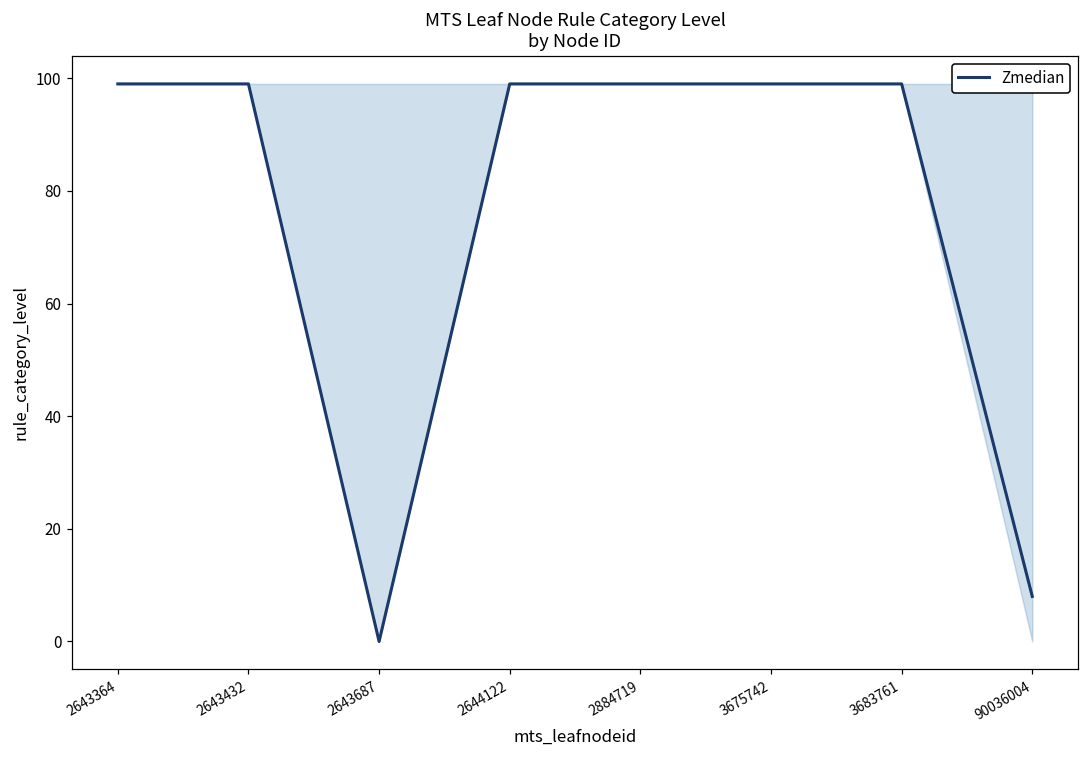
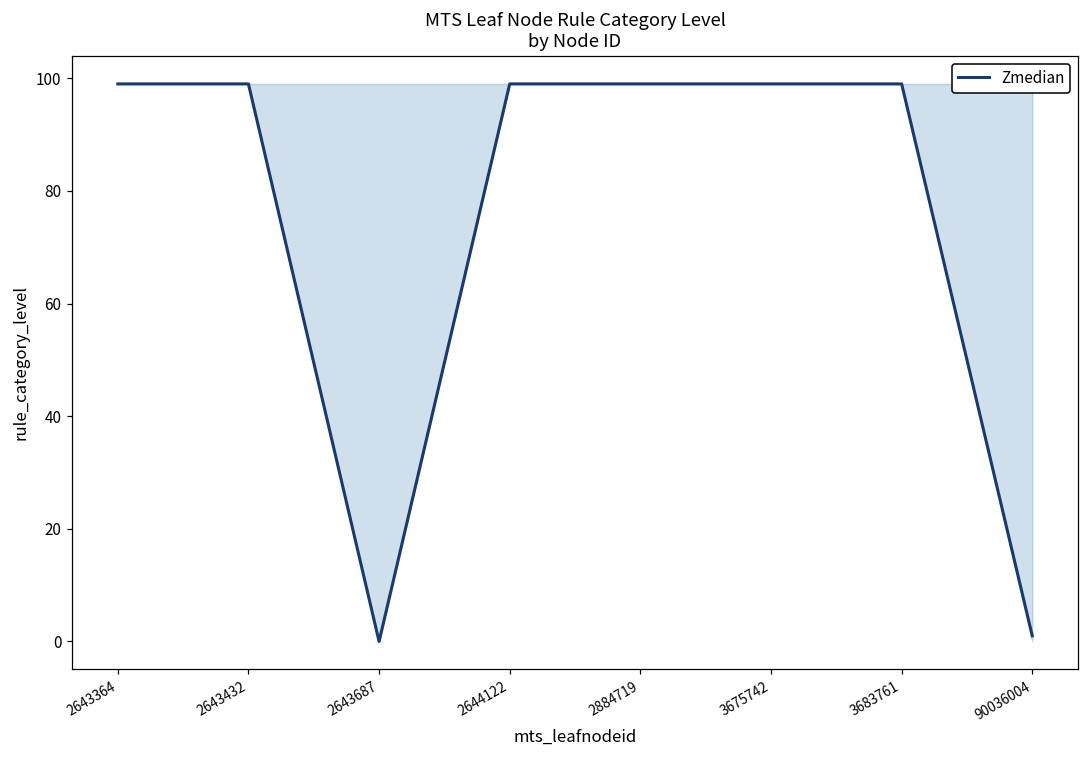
  {
    "Zmedian": {
      "2643687": 0,
-     "90036004": 8
+     "90036004": 1
    }
  }
